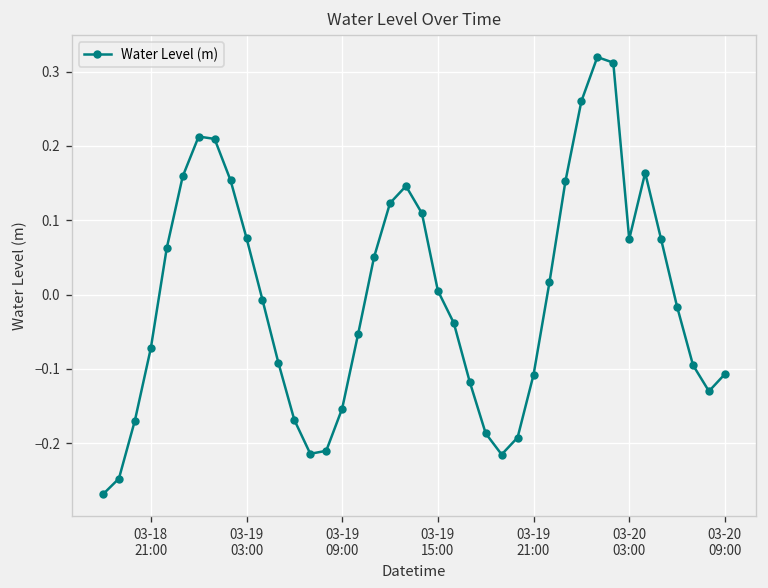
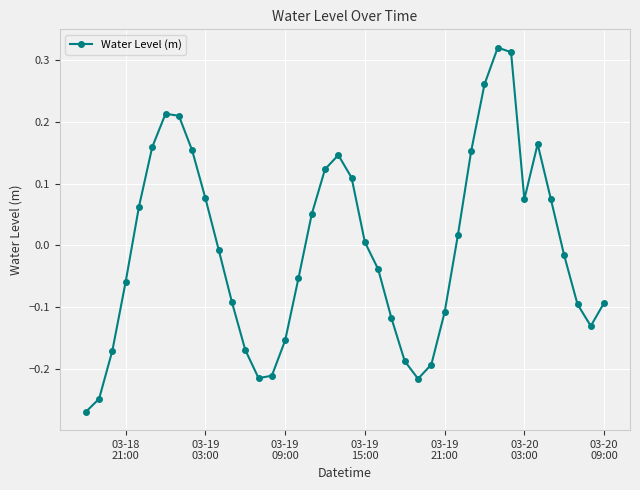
  {
-   "03-18 21:00": -0.07,
+   "03-18 21:00": -0.06,
    "03-19 03:00": 0.08,
    "03-19 09:00": -0.15,
    "03-19 15:00": 0.01,
    "03-19 21:00": -0.11,
    "03-20 03:00": 0.07,
-   "03-20 09:00": -0.11
+   "03-20 09:00": -0.09
  }
